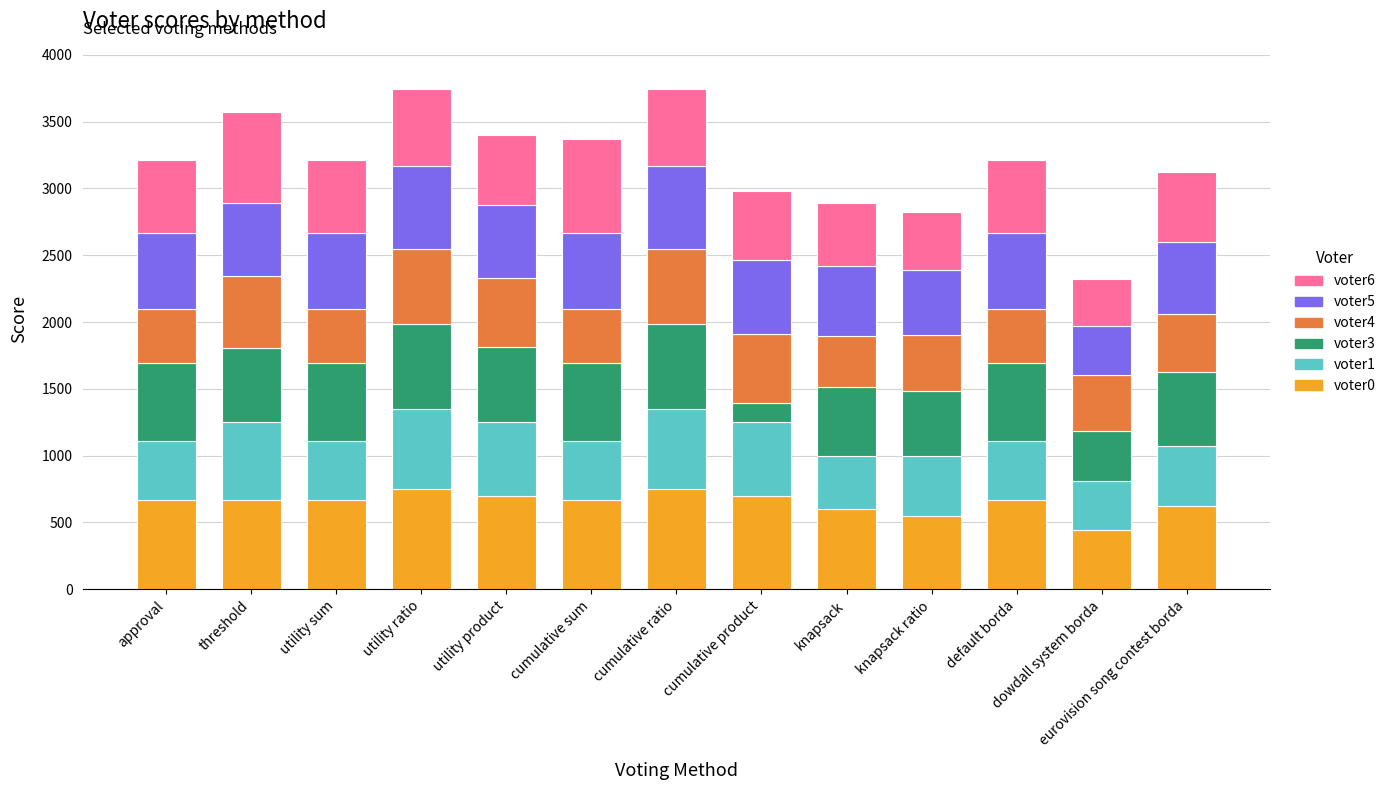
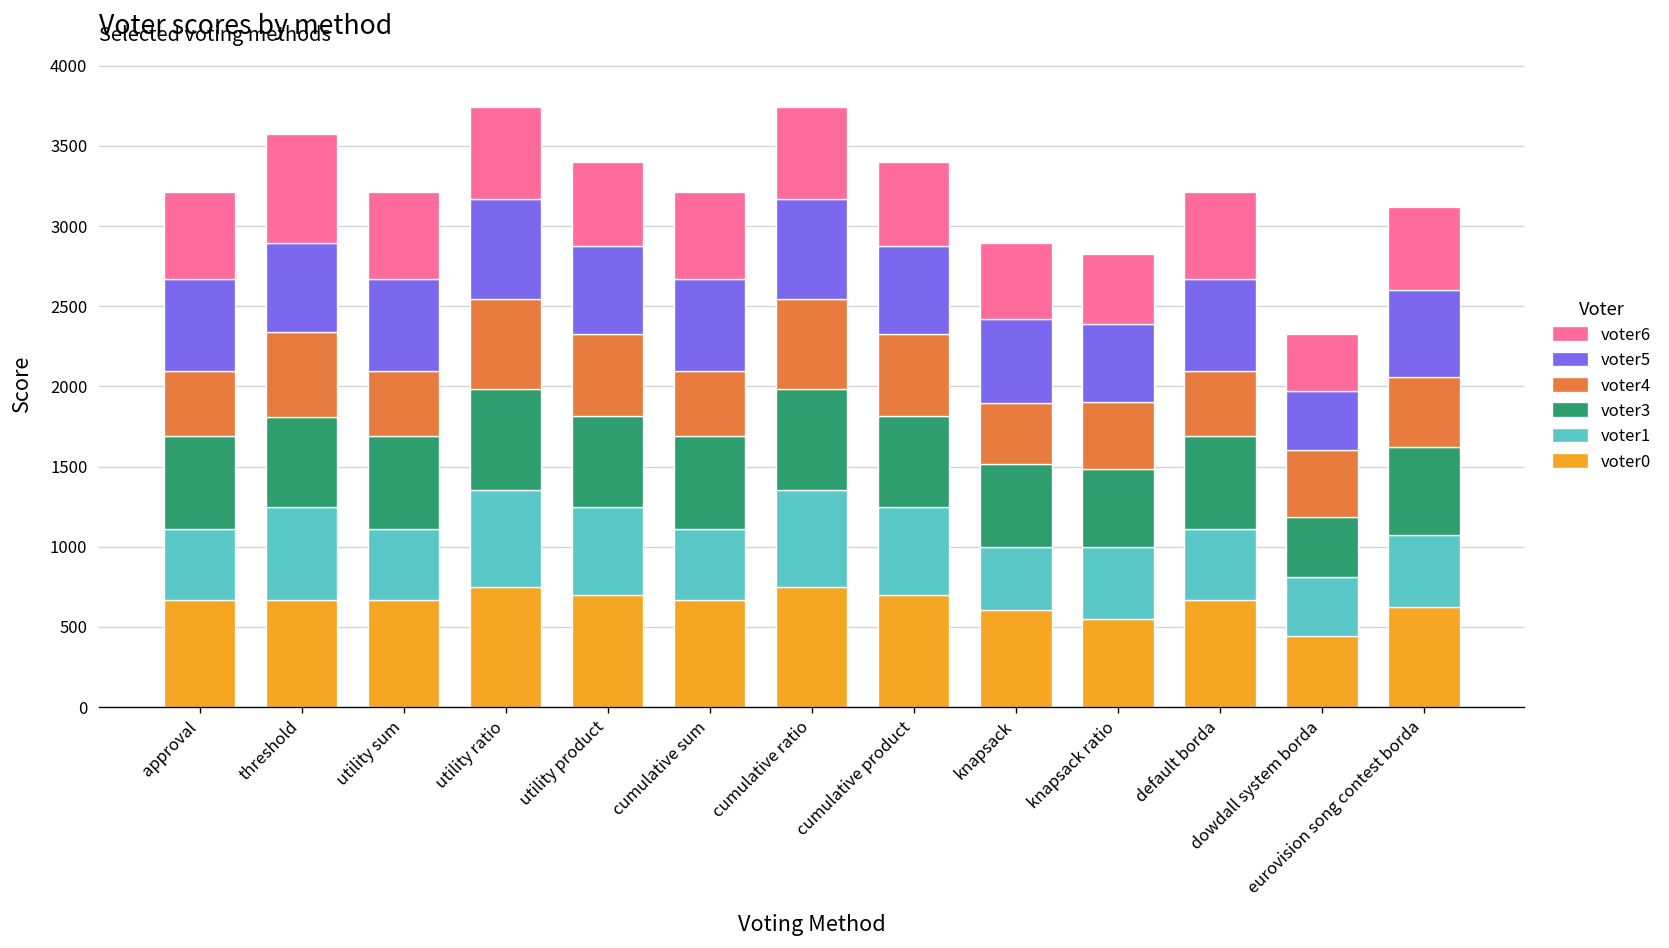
  {
    "voter1": {
      "approval": 440,
      "threshold": 580,
      "utility sum": 440,
      "utility ratio": 600,
      "utility product": 550,
      "cumulative sum": 440,
      "cumulative ratio": 600,
      "cumulative product": 550,
      "knapsack": 390,
      "knapsack ratio": 450,
      "default borda": 440,
      "dowdall system borda": 370,
      "eurovision song contest borda": 450
    },
    "voter3": {
      "approval": 580,
      "threshold": 560,
      "utility sum": 580,
      "utility ratio": 630,
      "utility product": 560,
      "cumulative sum": 580,
      "cumulative ratio": 630,
-     "cumulative product": 150,
+     "cumulative product": 560,
      "knapsack": 520,
      "knapsack ratio": 490,
      "default borda": 580,
      "dowdall system borda": 370,
      "eurovision song contest borda": 550
    },
    "voter5": {
      "approval": 570,
      "threshold": 550,
      "utility sum": 570,
      "utility ratio": 620,
      "utility product": 550,
      "cumulative sum": 570,
      "cumulative ratio": 620,
      "cumulative product": 550,
      "knapsack": 520,
      "knapsack ratio": 490,
      "default borda": 570,
      "dowdall system borda": 370,
      "eurovision song contest borda": 540
    },
    "voter6": {
      "approval": 540,
      "threshold": 680,
      "utility sum": 540,
      "utility ratio": 570,
      "utility product": 520,
-     "cumulative sum": 700,
+     "cumulative sum": 540,
      "cumulative ratio": 570,
      "cumulative product": 520,
      "knapsack": 470,
      "knapsack ratio": 440,
      "default borda": 540,
      "dowdall system borda": 350,
      "eurovision song contest borda": 520
    }
  }
